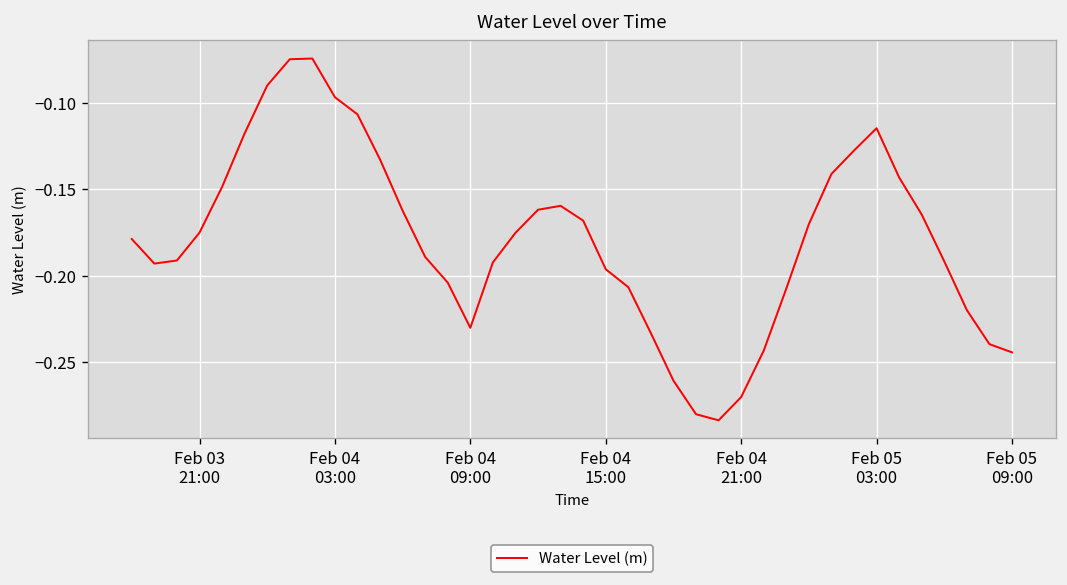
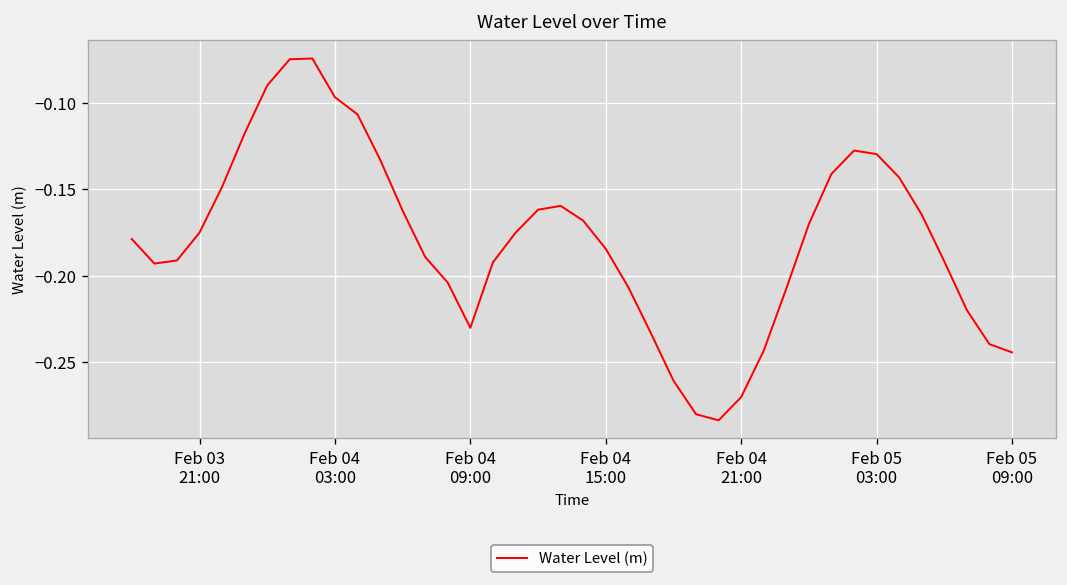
  {
    "Feb 03 21:00": -0.175,
    "Feb 04 03:00": -0.097,
    "Feb 04 09:00": -0.230,
-   "Feb 04 15:00": -0.196,
+   "Feb 04 15:00": -0.184,
    "Feb 04 21:00": -0.270,
-   "Feb 05 03:00": -0.115,
+   "Feb 05 03:00": -0.130,
    "Feb 05 09:00": -0.244
  }
